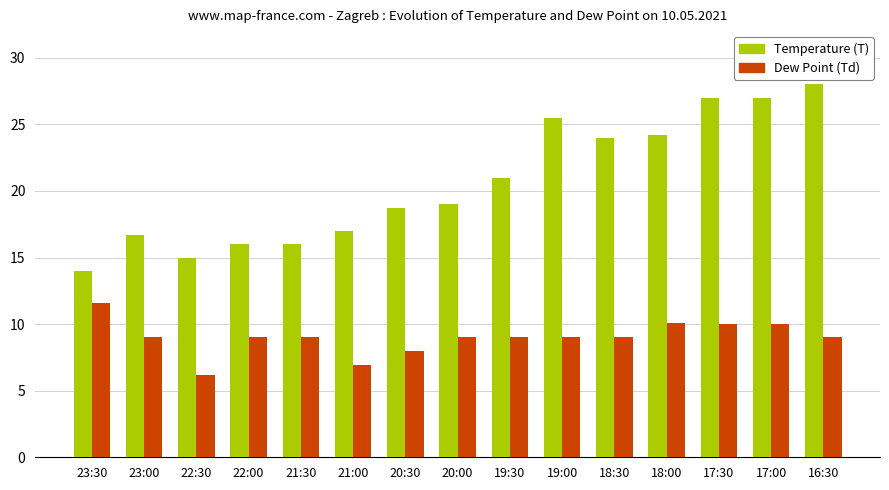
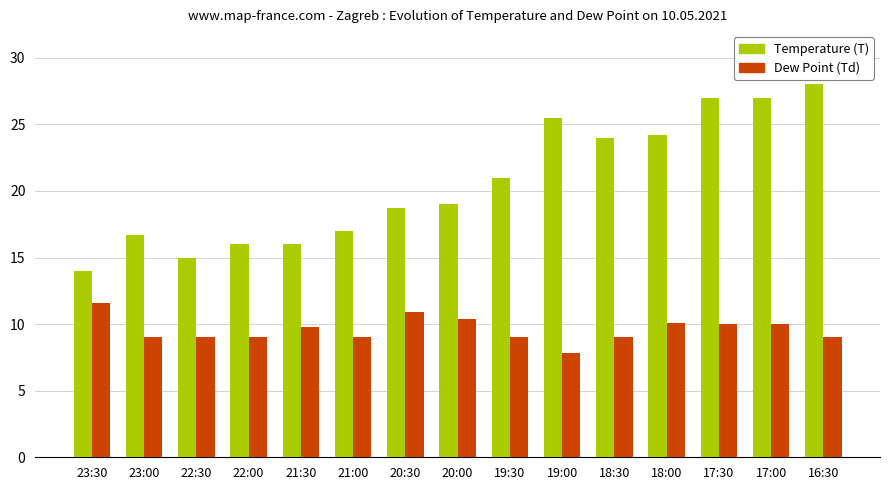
  {
    "Temperature (T)": {
      "23:30": 14.0,
      "23:00": 16.7,
      "22:30": 15.0,
      "22:00": 16.0,
      "21:30": 16.0,
      "21:00": 17.0,
      "20:30": 18.7,
      "20:00": 19.0,
      "19:30": 21.0,
      "19:00": 25.5,
      "18:30": 24.0,
      "18:00": 24.2,
      "17:30": 27.0,
      "17:00": 27.0,
      "16:30": 28.0
    },
    "Dew Point (Td)": {
      "23:30": 11.6,
      "23:00": 9.0,
-     "22:30": 6.2,
+     "22:30": 9.0,
      "22:00": 9.0,
-     "21:30": 9.0,
-     "21:00": 6.9,
-     "20:30": 8.0,
-     "20:00": 9.0,
+     "21:30": 9.8,
+     "21:00": 9.0,
+     "20:30": 10.9,
+     "20:00": 10.4,
      "19:30": 9.0,
-     "19:00": 9.0,
+     "19:00": 7.8,
      "18:30": 9.0,
      "18:00": 10.1,
      "17:30": 10.0,
      "17:00": 10.0,
      "16:30": 9.0
    }
  }
